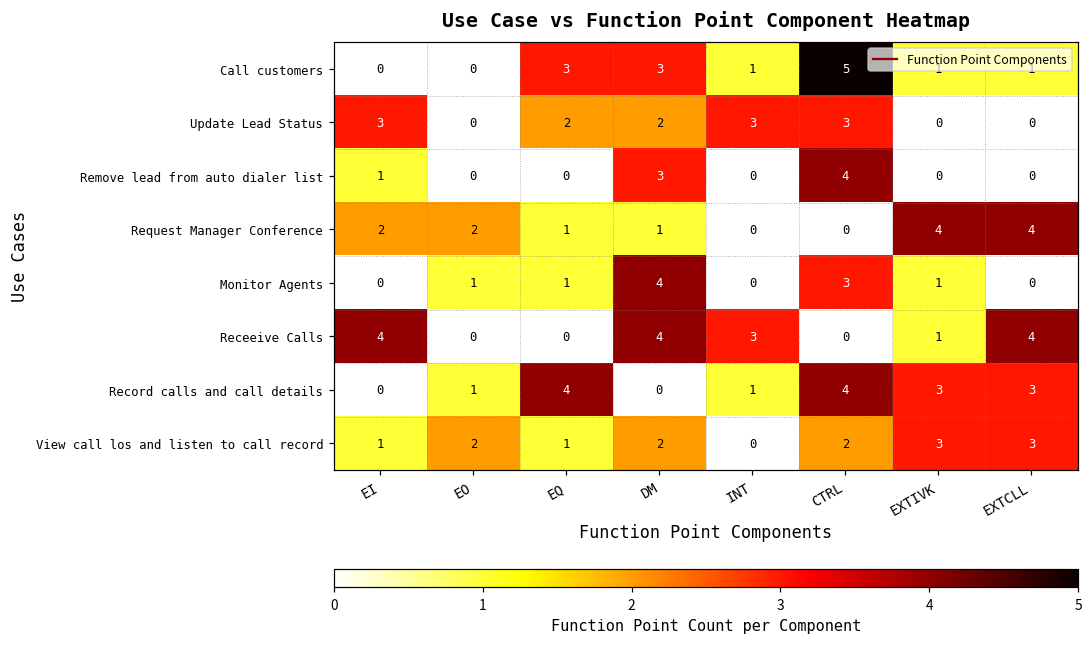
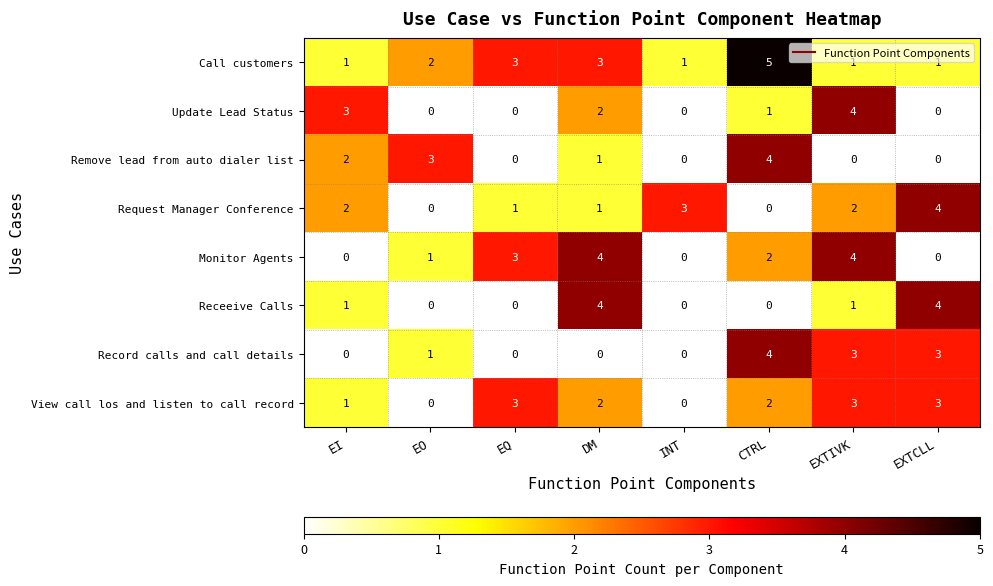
  {
    "Call customers": {
-     "EI": 0,
-     "EO": 0,
+     "EI": 1,
+     "EO": 2,
      "EQ": 3,
      "DM": 3,
      "INT": 1,
      "CTRL": 5
    },
    "Update Lead Status": {
      "EI": 3,
      "EO": 0,
-     "EQ": 2,
+     "EQ": 0,
      "DM": 2,
-     "INT": 3,
-     "CTRL": 3,
-     "EXTIVK": 0,
+     "INT": 0,
+     "CTRL": 1,
+     "EXTIVK": 4,
      "EXTCLL": 0
    },
    "Remove lead from auto dialer list": {
-     "EI": 1,
-     "EO": 0,
+     "EI": 2,
+     "EO": 3,
      "EQ": 0,
-     "DM": 3,
+     "DM": 1,
      "INT": 0,
      "CTRL": 4,
      "EXTIVK": 0,
      "EXTCLL": 0
    },
    "Request Manager Conference": {
      "EI": 2,
-     "EO": 2,
+     "EO": 0,
      "EQ": 1,
      "DM": 1,
-     "INT": 0,
+     "INT": 3,
      "CTRL": 0,
-     "EXTIVK": 4,
+     "EXTIVK": 2,
      "EXTCLL": 4
    },
    "Monitor Agents": {
      "EI": 0,
      "EO": 1,
-     "EQ": 1,
+     "EQ": 3,
      "DM": 4,
      "INT": 0,
-     "CTRL": 3,
-     "EXTIVK": 1,
+     "CTRL": 2,
+     "EXTIVK": 4,
      "EXTCLL": 0
    },
    "Receeive Calls": {
-     "EI": 4,
+     "EI": 1,
      "EO": 0,
      "EQ": 0,
      "DM": 4,
-     "INT": 3,
+     "INT": 0,
      "CTRL": 0,
      "EXTIVK": 1,
      "EXTCLL": 4
    },
    "Record calls and call details": {
      "EI": 0,
      "EO": 1,
-     "EQ": 4,
+     "EQ": 0,
      "DM": 0,
-     "INT": 1,
+     "INT": 0,
      "CTRL": 4,
      "EXTIVK": 3,
      "EXTCLL": 3
    },
    "View call los and listen to call record": {
      "EI": 1,
-     "EO": 2,
-     "EQ": 1,
+     "EO": 0,
+     "EQ": 3,
      "DM": 2,
      "INT": 0,
      "CTRL": 2,
      "EXTIVK": 3,
      "EXTCLL": 3
    }
  }
